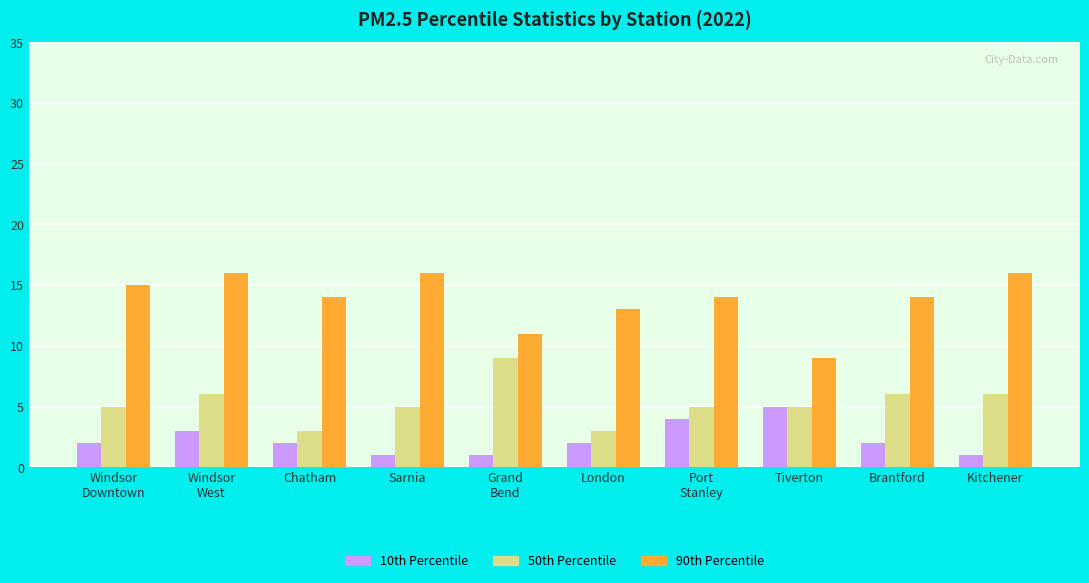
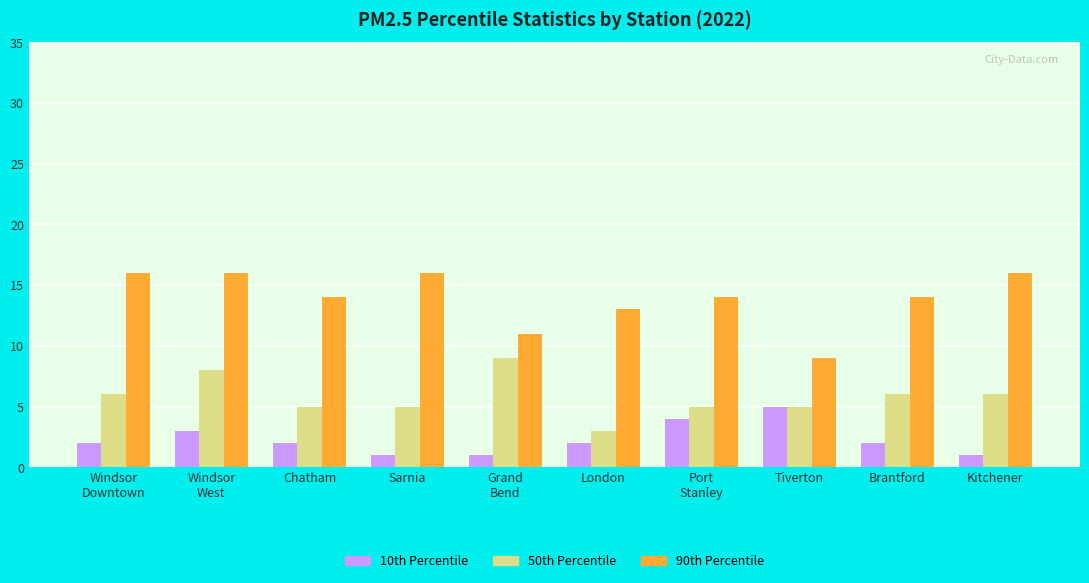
  {
    "10th Percentile": {
      "Windsor Downtown": 2,
      "Windsor West": 3,
      "Chatham": 2,
      "Sarnia": 1,
      "Grand Bend": 1,
      "London": 2,
      "Port Stanley": 4,
      "Tiverton": 5,
      "Brantford": 2,
      "Kitchener": 1
    },
    "50th Percentile": {
-     "Windsor Downtown": 5,
-     "Windsor West": 6,
-     "Chatham": 3,
+     "Windsor Downtown": 6,
+     "Windsor West": 8,
+     "Chatham": 5,
      "Sarnia": 5,
      "Grand Bend": 9,
      "London": 3,
      "Port Stanley": 5,
      "Tiverton": 5,
      "Brantford": 6,
      "Kitchener": 6
    },
    "90th Percentile": {
-     "Windsor Downtown": 15,
+     "Windsor Downtown": 16,
      "Windsor West": 16,
      "Chatham": 14,
      "Sarnia": 16,
      "Grand Bend": 11,
      "London": 13,
      "Port Stanley": 14,
      "Tiverton": 9,
      "Brantford": 14,
      "Kitchener": 16
    }
  }
